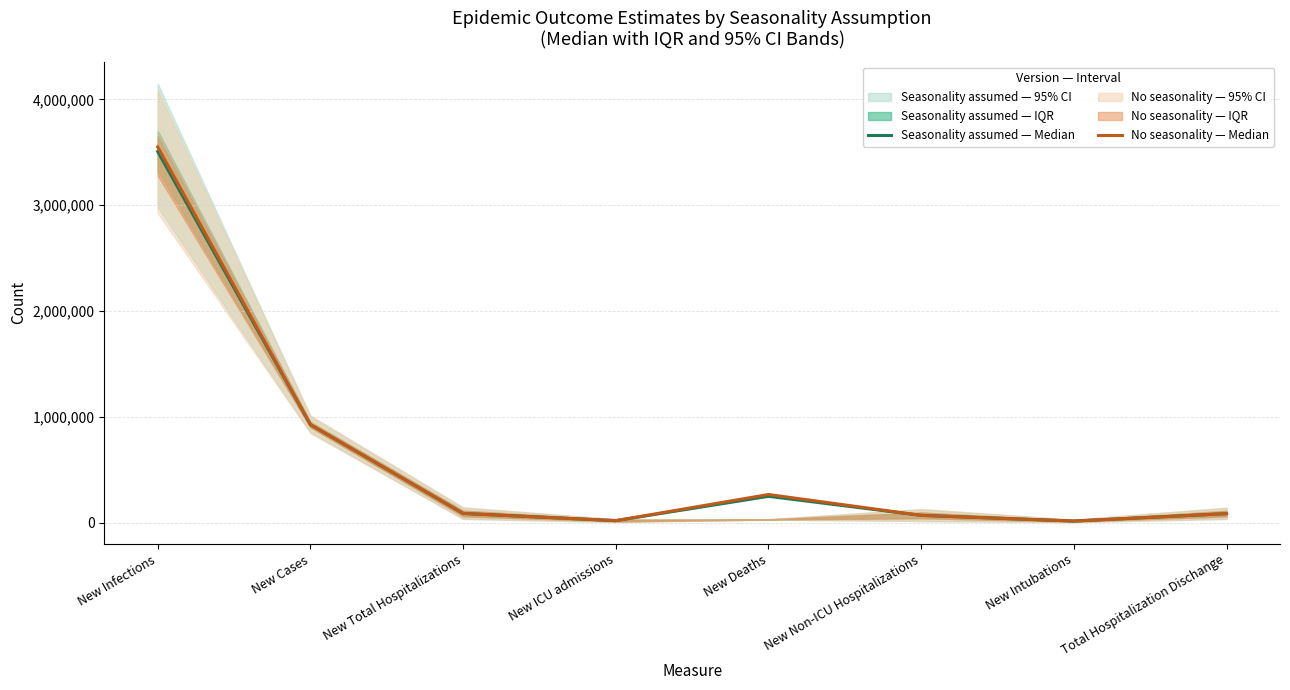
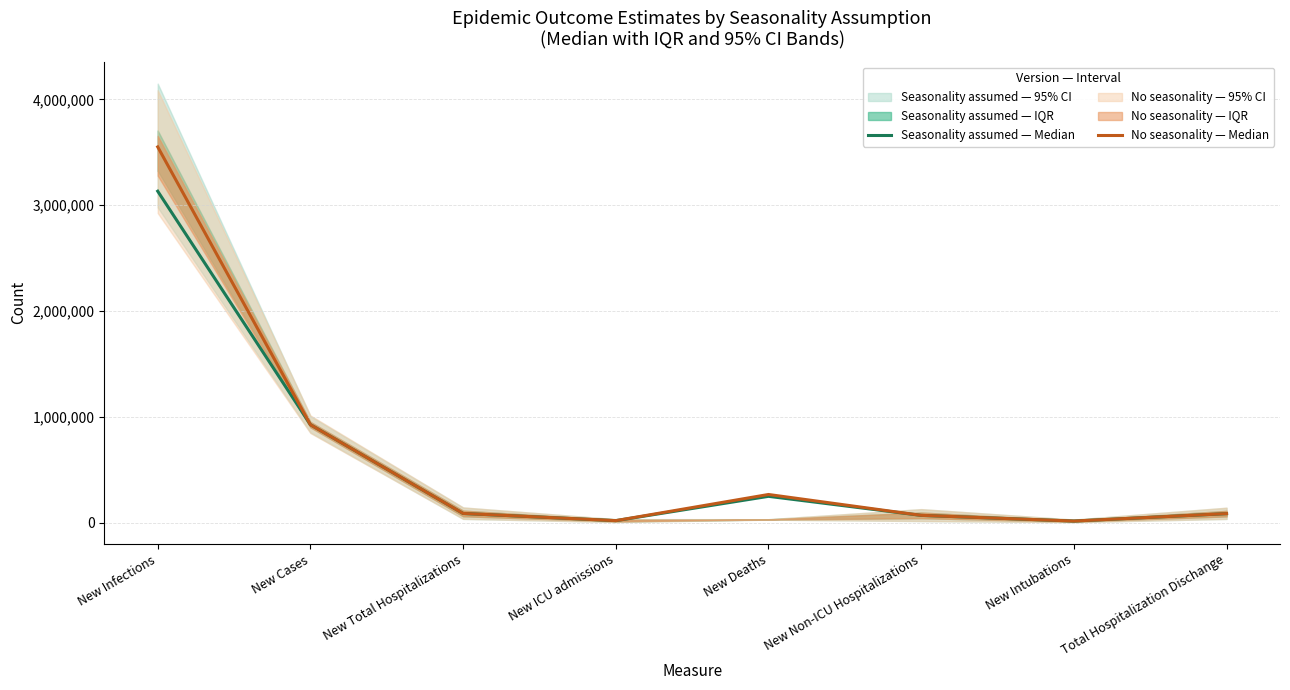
  {
    "Seasonality assumed — Median": {
-     "New Infections": "3,510,000"
+     "New Infections": "3,130,000"
    },
    "No seasonality — Median": {
      "New Infections": "3,550,000"
    }
  }
